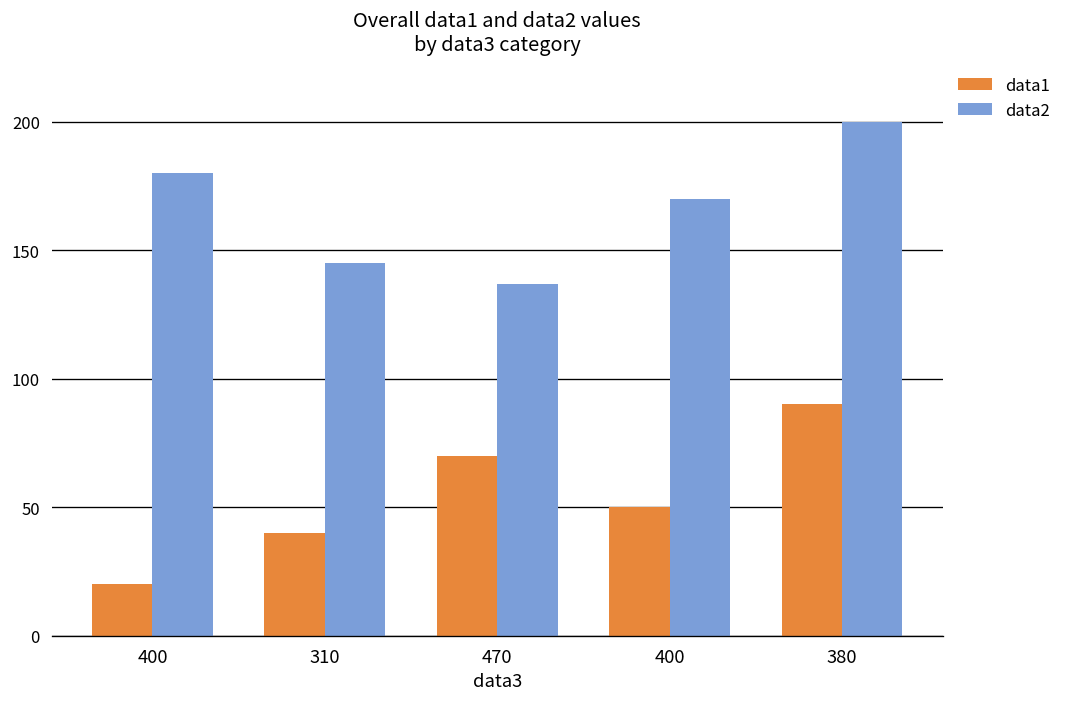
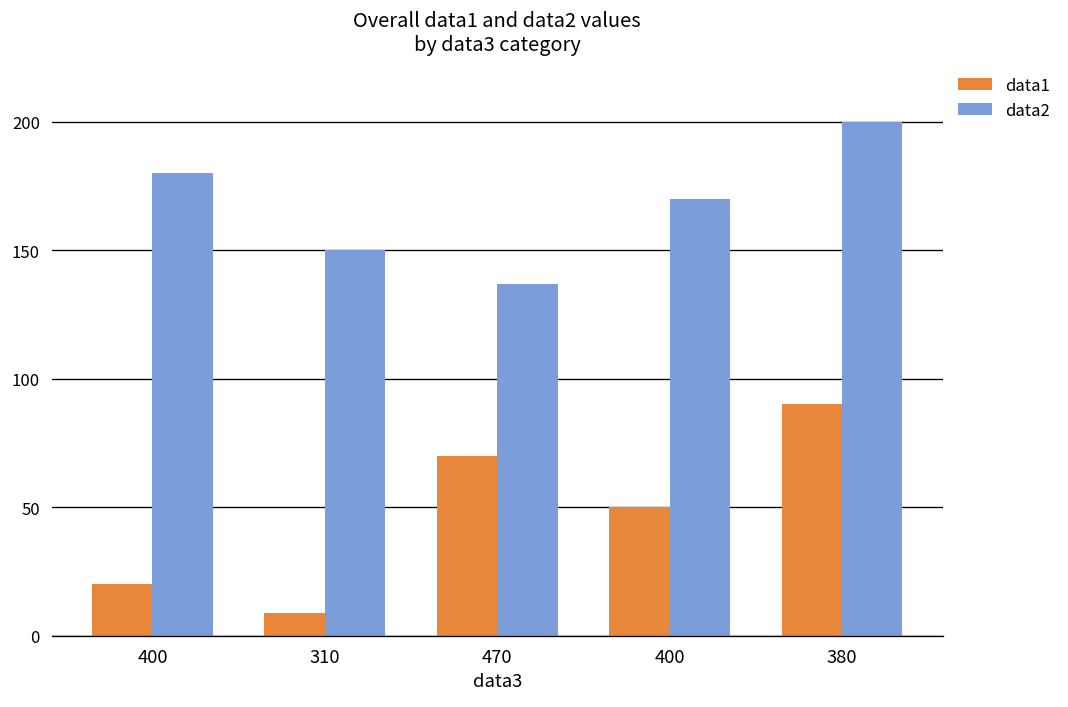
  {
    "data1": {
-     "310": 40,
+     "310": 9,
      "470": 70,
      "380": 90
    },
    "data2": {
-     "310": 145,
+     "310": 150,
      "470": 137,
      "380": 200
    }
  }
